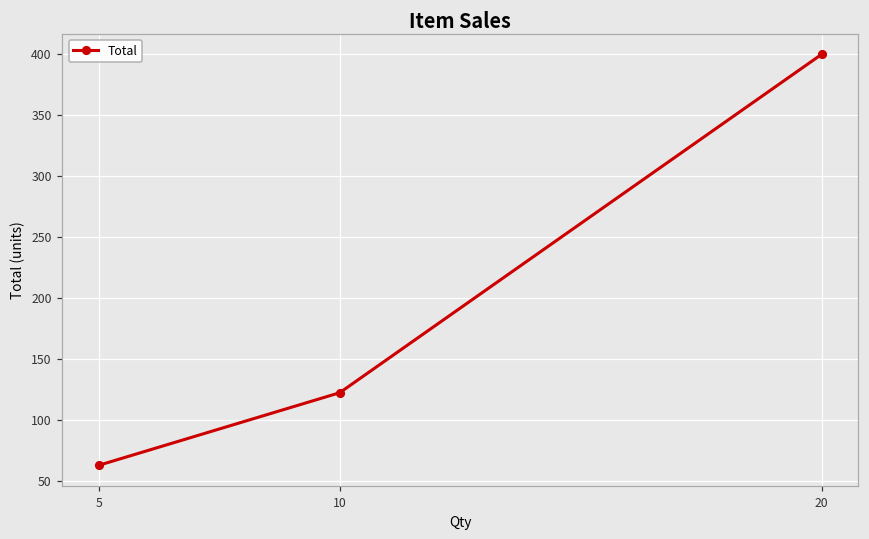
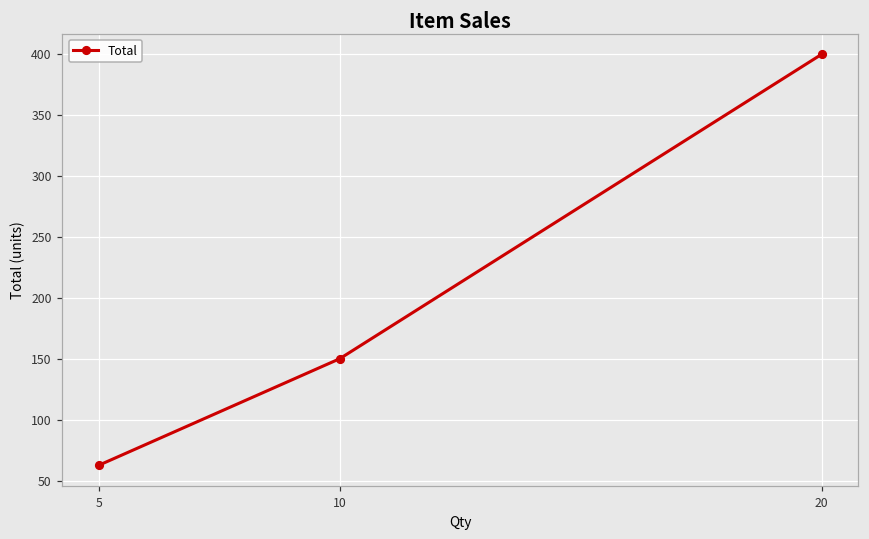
  {
    "5": 63,
-   "10": 122,
+   "10": 150,
    "20": 400
  }
